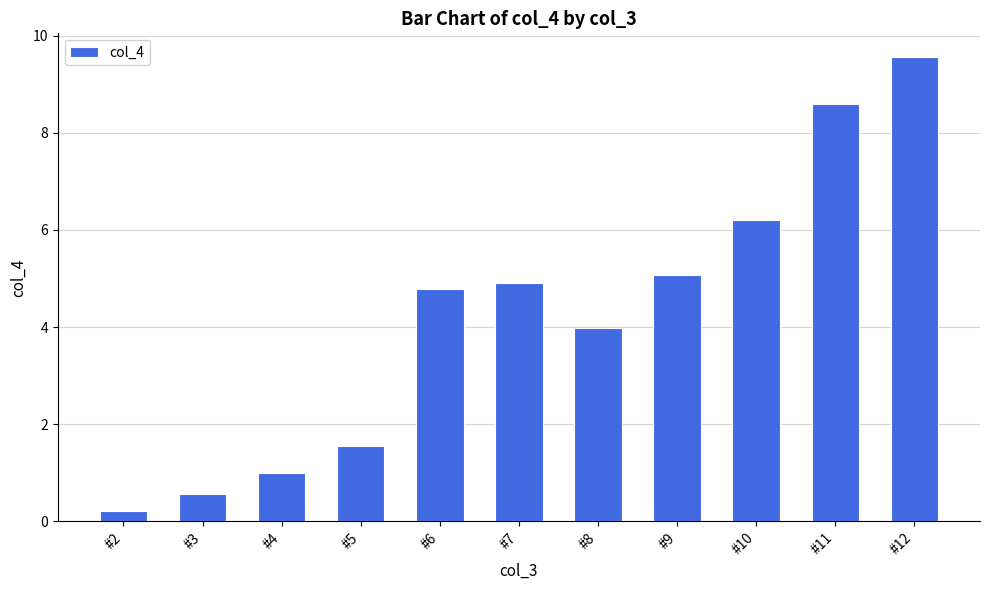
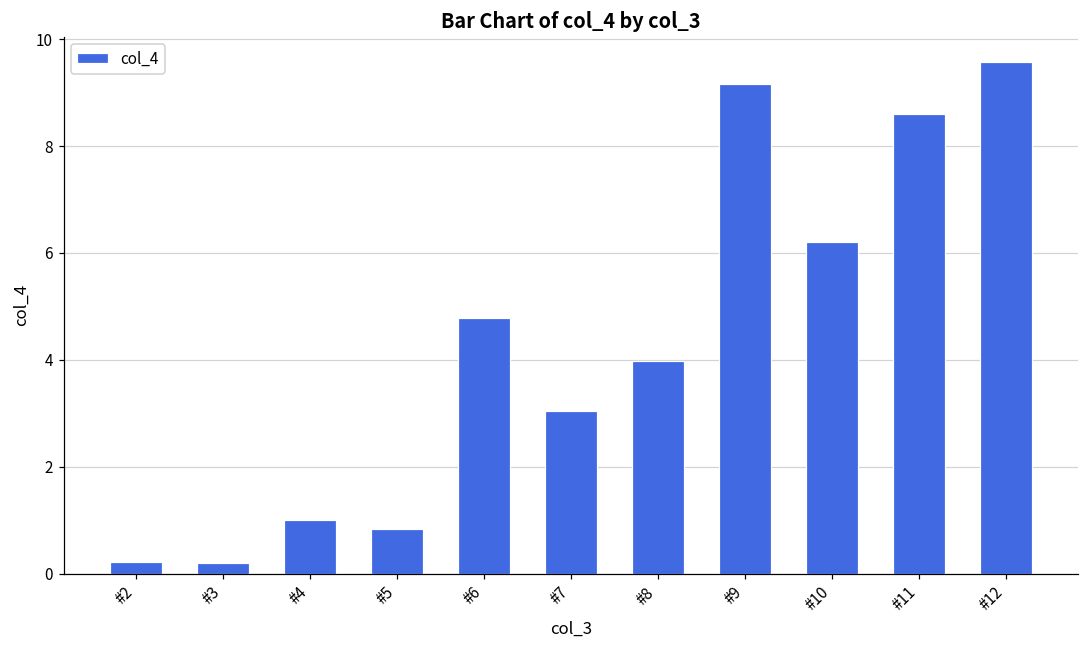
  {
    "#2": 0.2,
-   "#3": 0.6,
+   "#3": 0.2,
    "#4": 1.0,
-   "#5": 1.6,
+   "#5": 0.8,
    "#6": 4.8,
-   "#7": 4.9,
+   "#7": 3.0,
    "#8": 4.0,
-   "#9": 5.1,
+   "#9": 9.2,
    "#10": 6.2,
    "#11": 8.6,
    "#12": 9.6
  }
